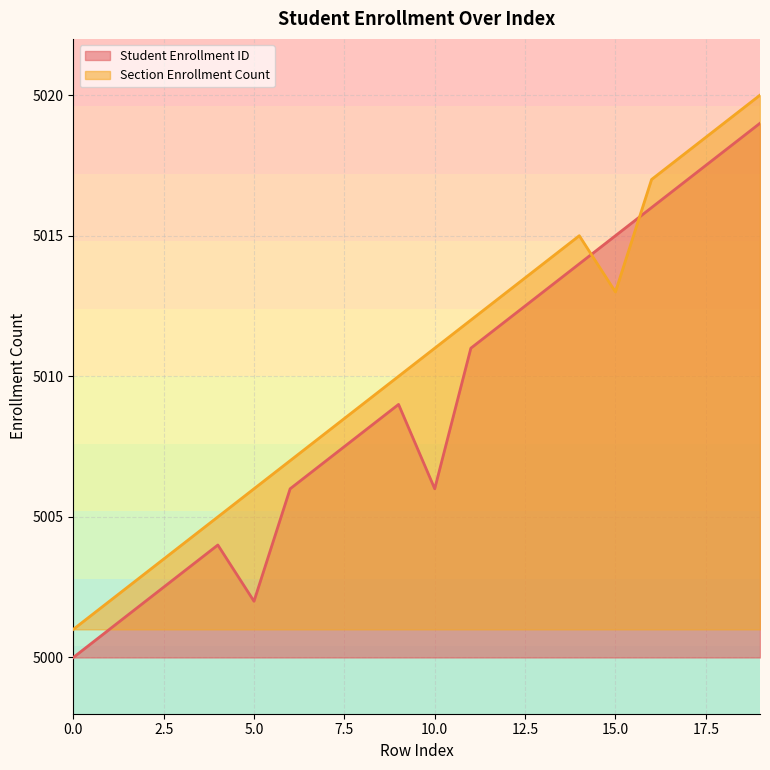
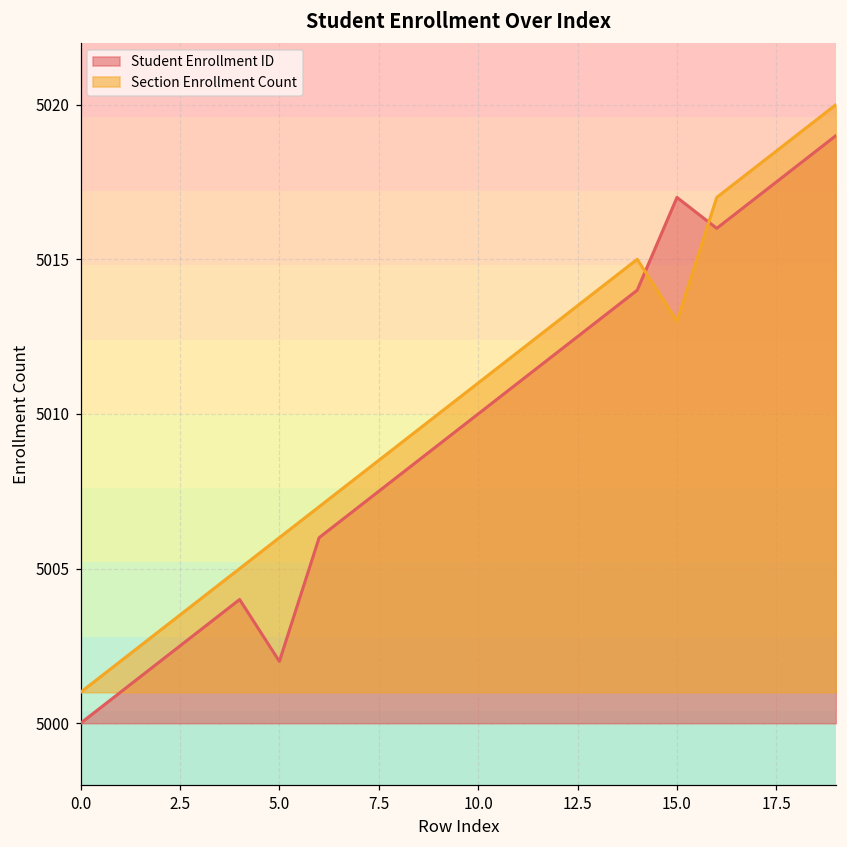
  {
    "Student Enrollment ID": {
      "0.0": 5000,
      "5.0": 5002,
-     "10.0": 5006,
-     "15.0": 5015
+     "10.0": 5010,
+     "15.0": 5017
    },
    "Section Enrollment Count": {
      "0.0": 5001,
      "5.0": 5006,
      "10.0": 5011,
      "15.0": 5013
    }
  }
